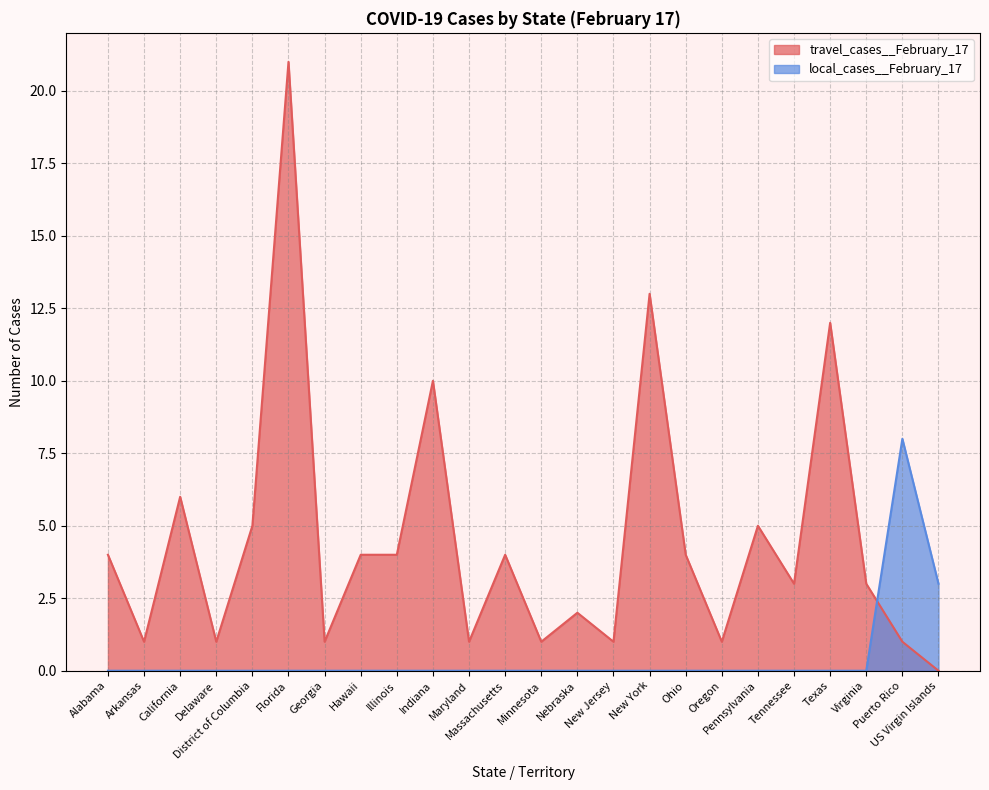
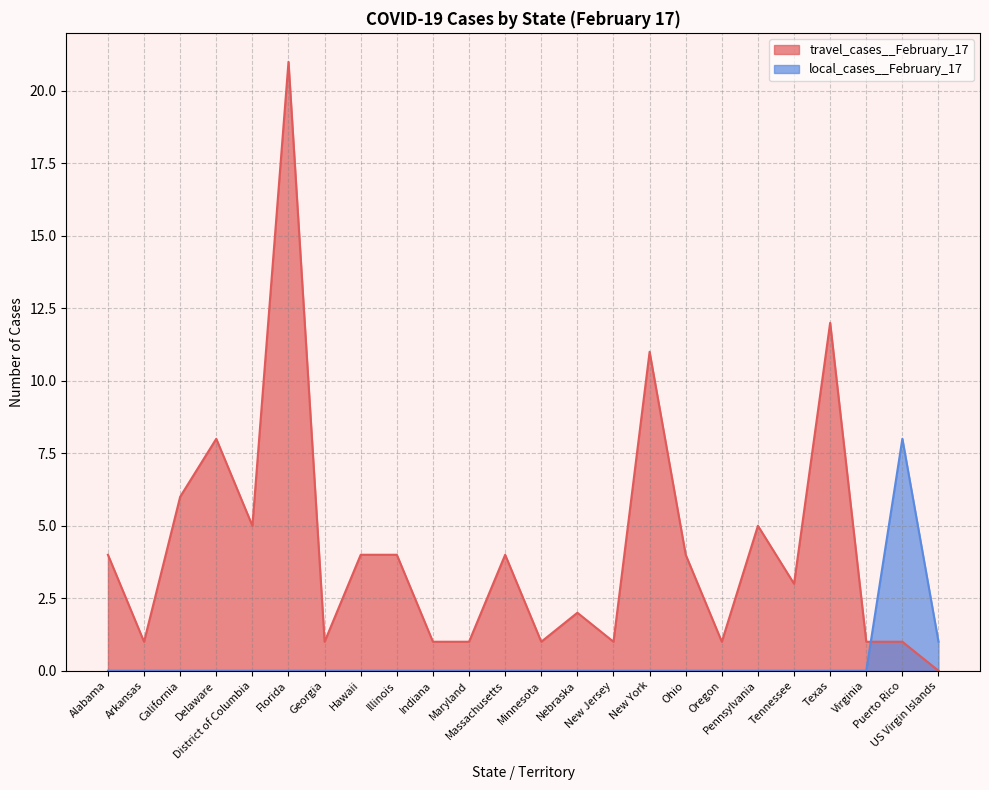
  {
    "travel_cases__February_17": {
      "Alabama": 4,
      "Arkansas": 1,
      "California": 6,
-     "Delaware": 1,
+     "Delaware": 8,
      "District of Columbia": 5,
      "Florida": 21,
      "Georgia": 1,
      "Hawaii": 4,
      "Illinois": 4,
-     "Indiana": 10,
+     "Indiana": 1,
      "Maryland": 1,
      "Massachusetts": 4,
      "Minnesota": 1,
      "Nebraska": 2,
      "New Jersey": 1,
-     "New York": 13,
+     "New York": 11,
      "Ohio": 4,
      "Oregon": 1,
      "Pennsylvania": 5,
      "Tennessee": 3,
      "Texas": 12,
-     "Virginia": 3,
+     "Virginia": 1,
      "Puerto Rico": 1,
      "US Virgin Islands": 0
    },
    "local_cases__February_17": {
      "Alabama": 0,
      "Arkansas": 0,
      "California": 0,
      "Delaware": 0,
      "District of Columbia": 0,
      "Florida": 0,
      "Georgia": 0,
      "Hawaii": 0,
      "Illinois": 0,
      "Indiana": 0,
      "Maryland": 0,
      "Massachusetts": 0,
      "Minnesota": 0,
      "Nebraska": 0,
      "New Jersey": 0,
      "New York": 0,
      "Ohio": 0,
      "Oregon": 0,
      "Pennsylvania": 0,
      "Tennessee": 0,
      "Texas": 0,
      "Virginia": 0,
      "Puerto Rico": 8,
-     "US Virgin Islands": 3
+     "US Virgin Islands": 1
    }
  }
